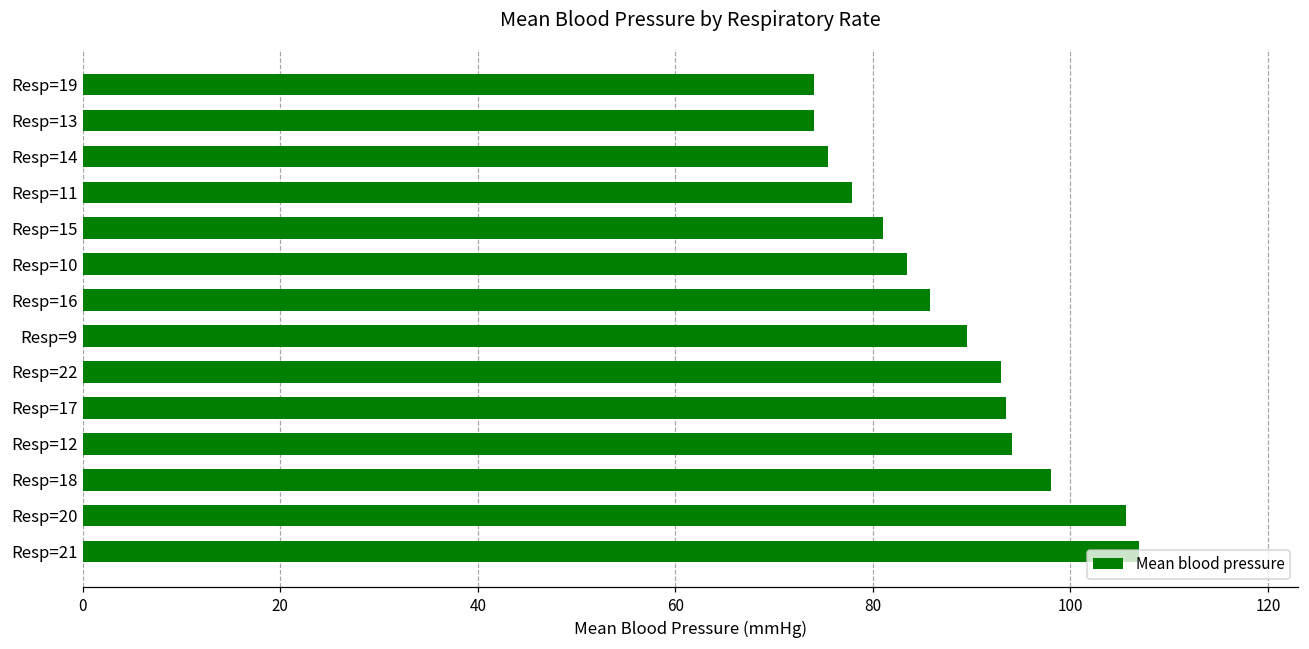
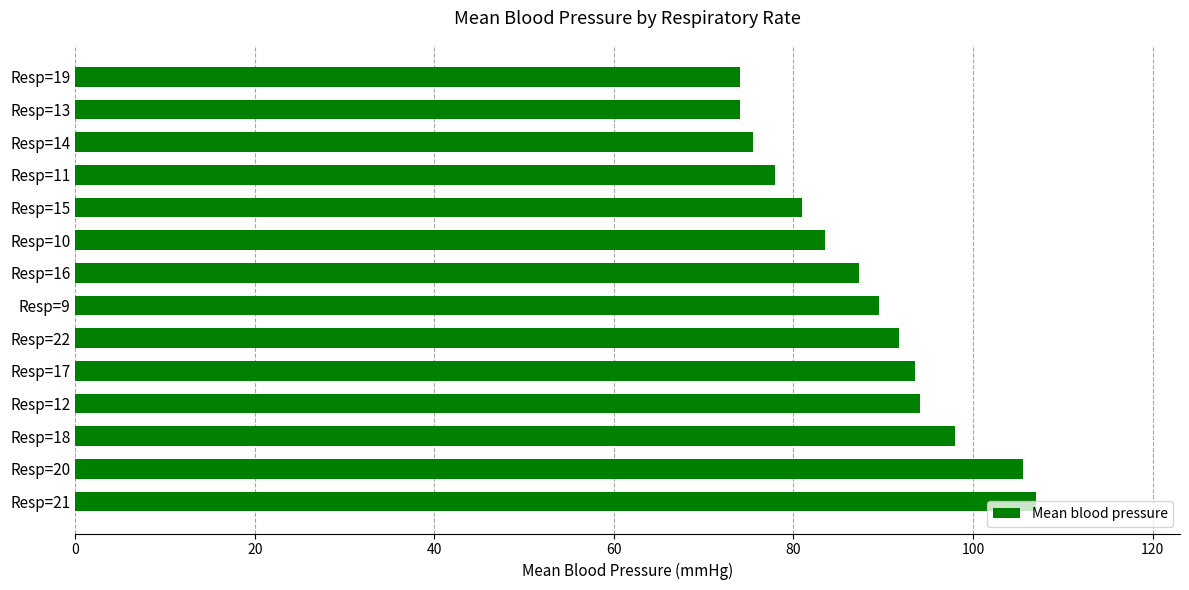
  {
    "Resp=19": 74,
    "Resp=13": 74,
    "Resp=14": 76,
    "Resp=11": 78,
    "Resp=15": 81,
    "Resp=10": 84,
-   "Resp=16": 86,
+   "Resp=16": 87,
    "Resp=9": 90,
-   "Resp=22": 93,
+   "Resp=22": 92,
    "Resp=17": 94,
    "Resp=12": 94,
    "Resp=18": 98,
    "Resp=20": 106
  }
